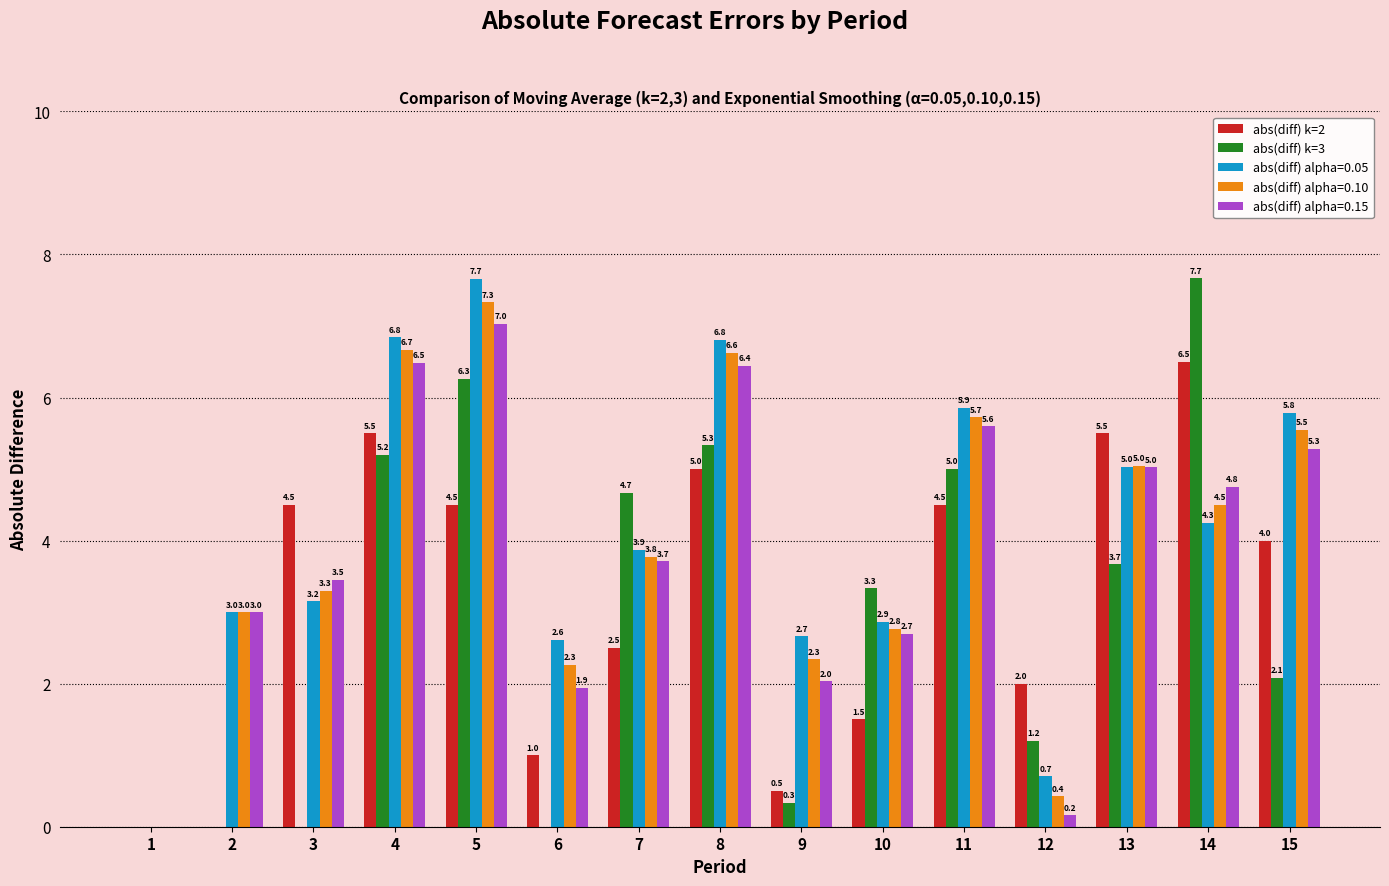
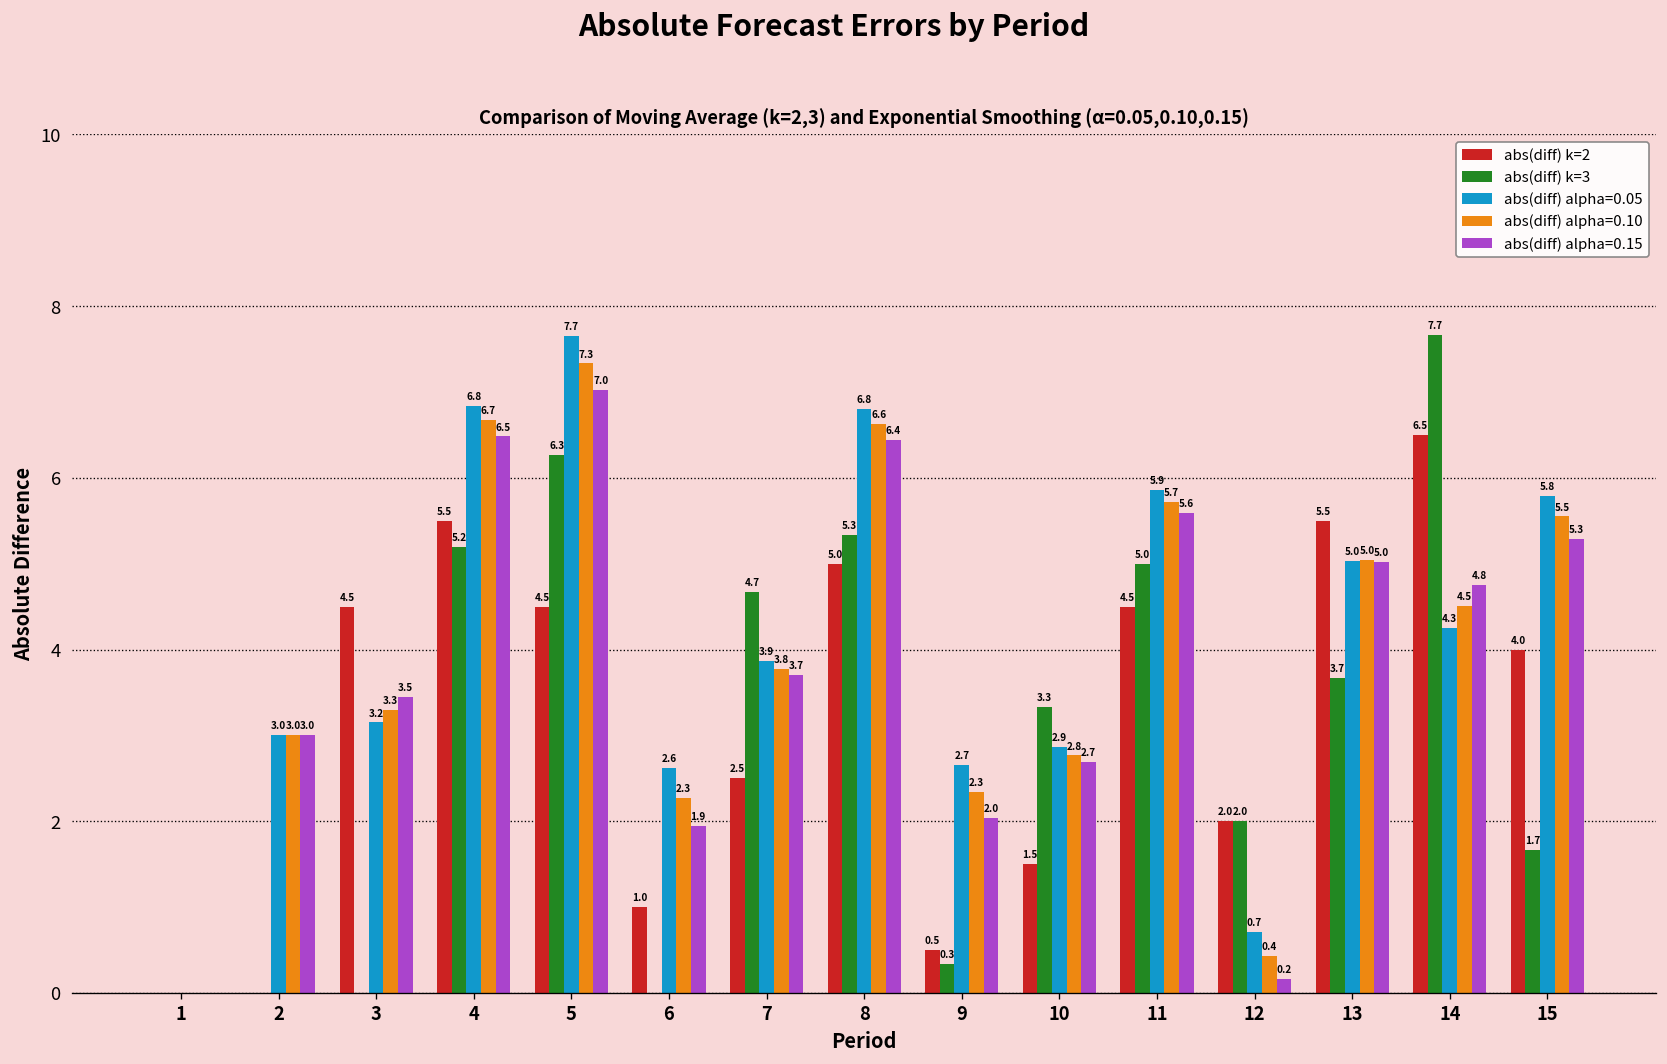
  {
    "abs(diff) k=2": {
      "3": 4.5,
      "4": 5.5,
      "5": 4.5,
      "6": 1.0,
      "7": 2.5,
      "8": 5.0,
      "9": 0.5,
      "10": 1.5,
      "11": 4.5,
      "12": 2.0,
      "13": 5.5,
      "14": 6.5,
      "15": 4.0
    },
    "abs(diff) k=3": {
      "4": 5.2,
      "5": 6.3,
      "7": 4.7,
      "8": 5.3,
      "9": 0.3,
      "10": 3.3,
      "11": 5.0,
-     "12": 1.2,
+     "12": 2.0,
      "13": 3.7,
      "14": 7.7,
-     "15": 2.1
+     "15": 1.7
    },
    "abs(diff) alpha=0.05": {
      "2": 3.0,
      "3": 3.2,
      "4": 6.8,
      "5": 7.7,
      "6": 2.6,
      "7": 3.9,
      "8": 6.8,
      "9": 2.7,
      "10": 2.9,
      "11": 5.9,
      "12": 0.7,
      "13": 5.0,
      "14": 4.3,
      "15": 5.8
    },
    "abs(diff) alpha=0.10": {
      "2": 3.0,
      "3": 3.3,
      "4": 6.7,
      "5": 7.3,
      "6": 2.3,
      "7": 3.8,
      "8": 6.6,
      "9": 2.3,
      "10": 2.8,
      "11": 5.7,
      "12": 0.4,
      "13": 5.0,
      "14": 4.5,
      "15": 5.5
    },
    "abs(diff) alpha=0.15": {
      "2": 3.0,
      "3": 3.5,
      "4": 6.5,
      "5": 7.0,
      "6": 1.9,
      "7": 3.7,
      "8": 6.4,
      "9": 2.0,
      "10": 2.7,
      "11": 5.6,
      "12": 0.2,
      "13": 5.0,
      "14": 4.8,
      "15": 5.3
    }
  }
